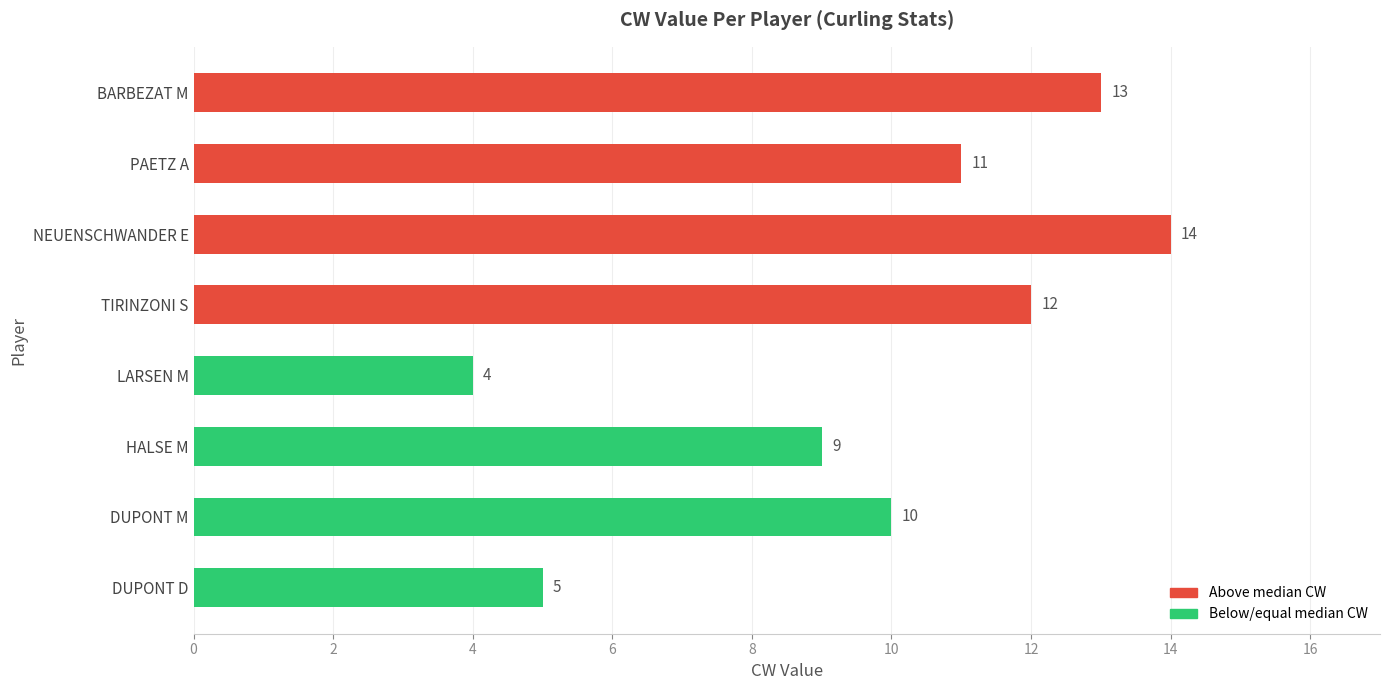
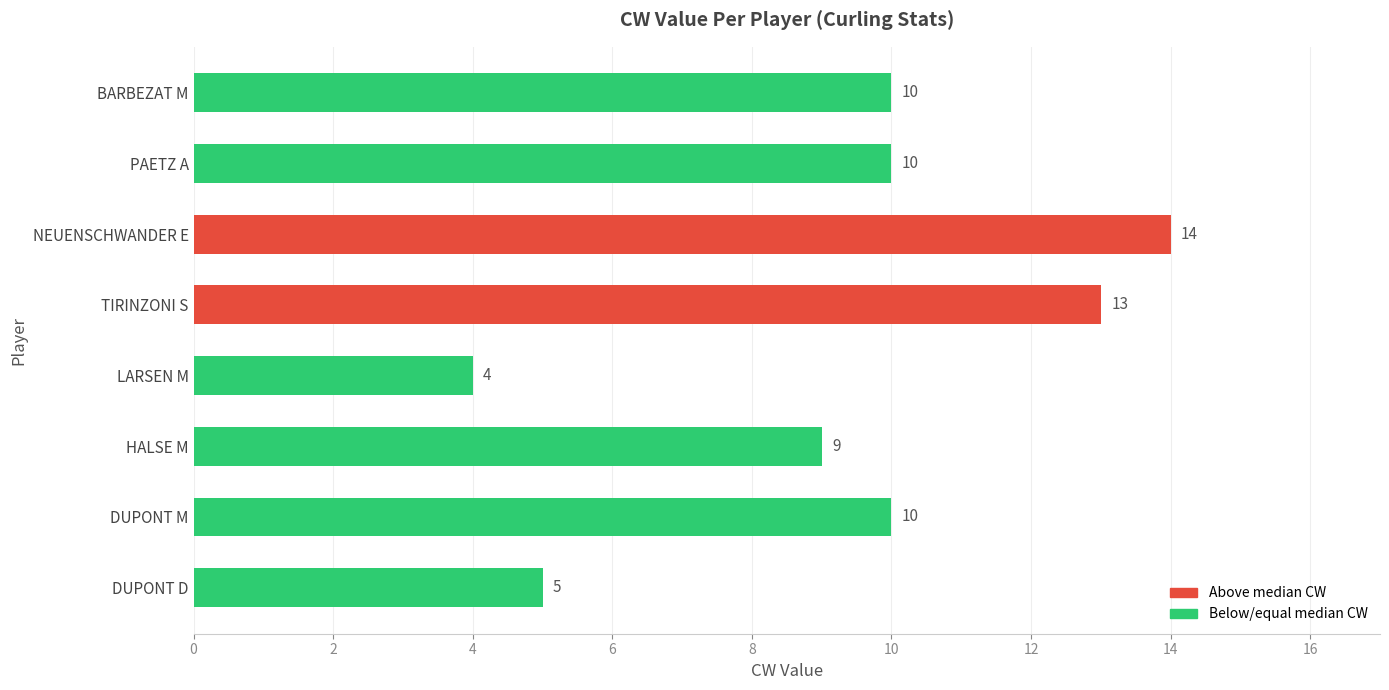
  {
-   "BARBEZAT M": 13,
-   "PAETZ A": 11,
+   "BARBEZAT M": 10,
+   "PAETZ A": 10,
    "NEUENSCHWANDER E": 14,
-   "TIRINZONI S": 12,
+   "TIRINZONI S": 13,
    "LARSEN M": 4,
    "HALSE M": 9,
    "DUPONT M": 10,
    "DUPONT D": 5
  }
